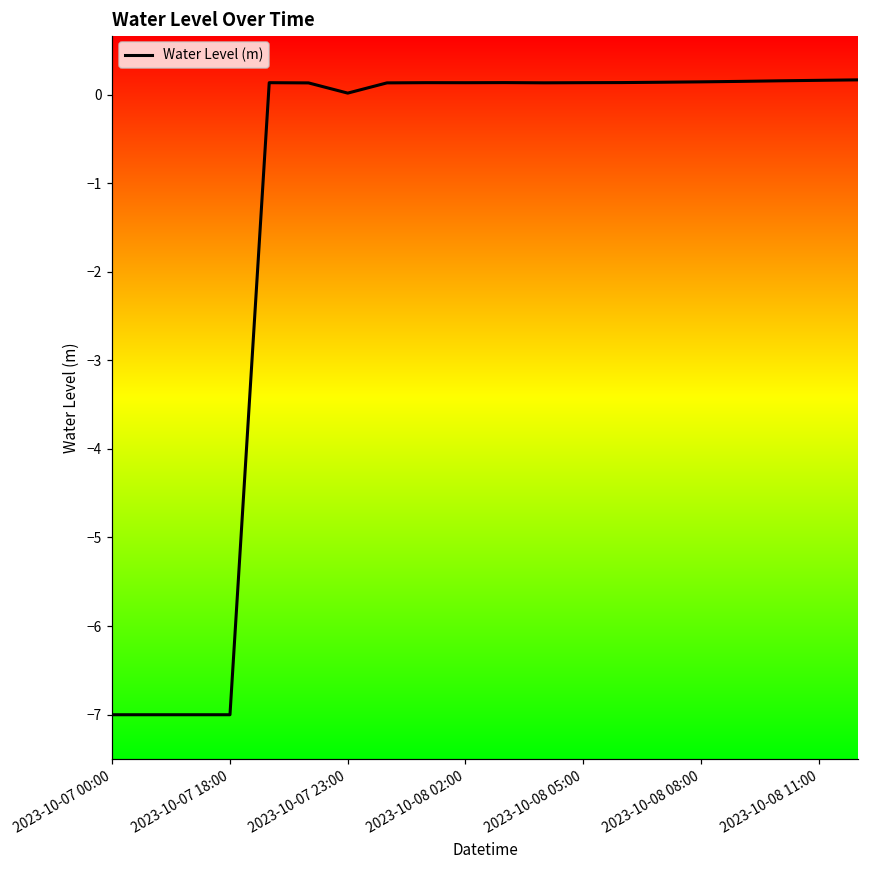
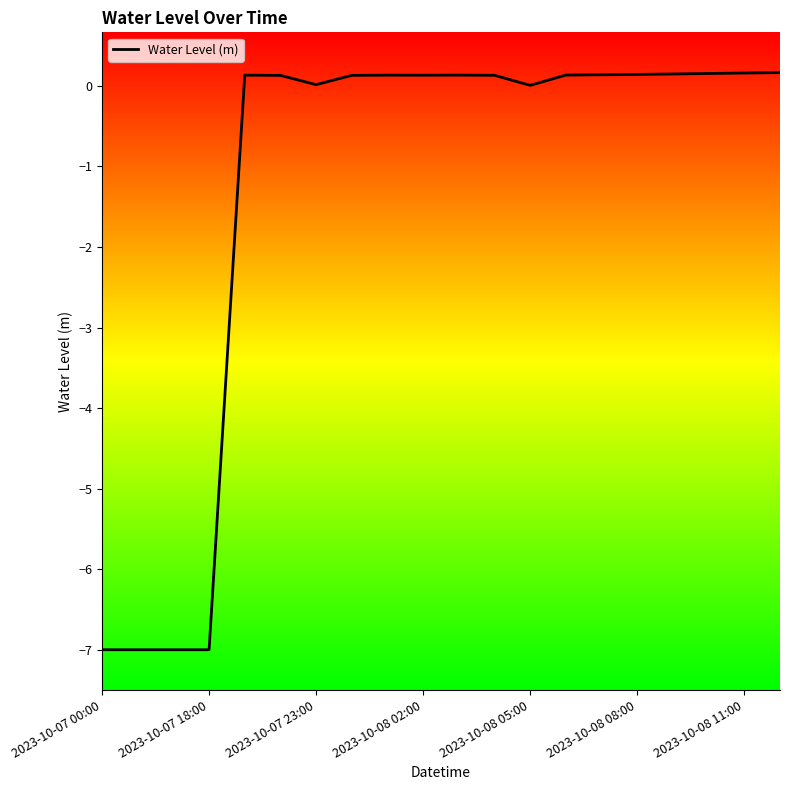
  {
    "2023-10-07 00:00": -7.0,
    "2023-10-07 18:00": -7.0,
    "2023-10-07 23:00": 0.0,
    "2023-10-08 02:00": 0.1,
-   "2023-10-08 05:00": 0.1,
+   "2023-10-08 05:00": 0.0,
    "2023-10-08 08:00": 0.1,
    "2023-10-08 11:00": 0.2
  }
